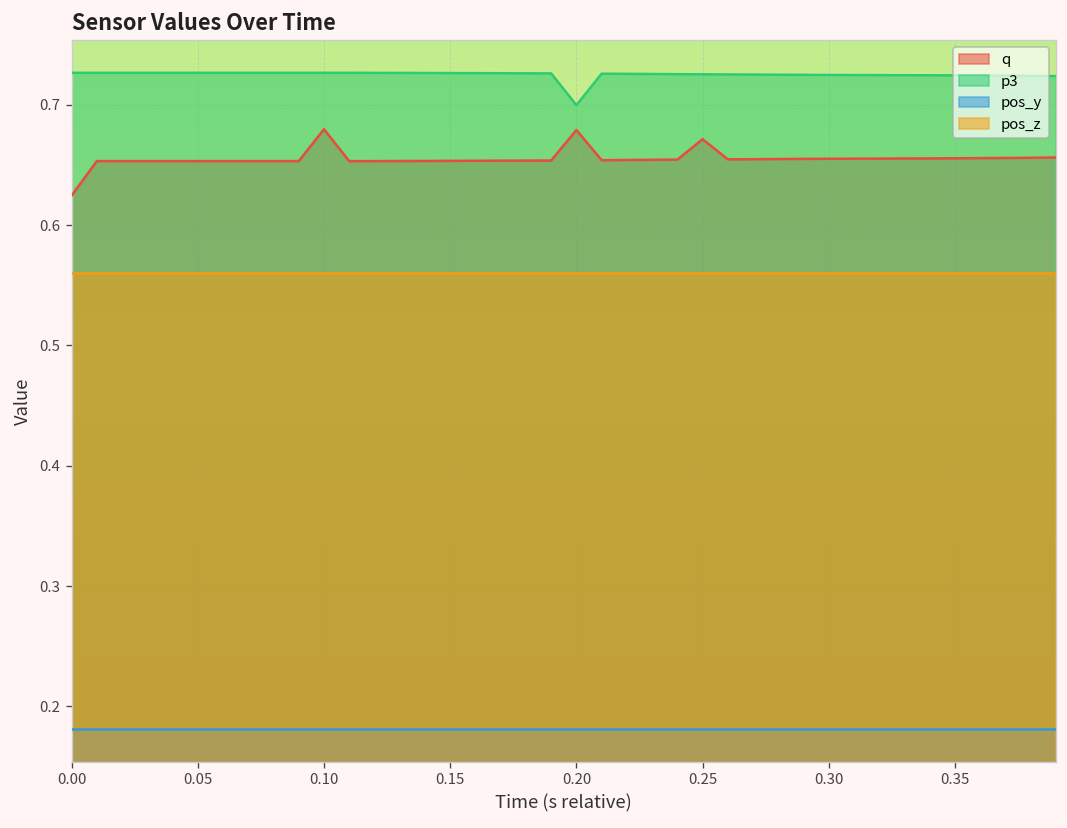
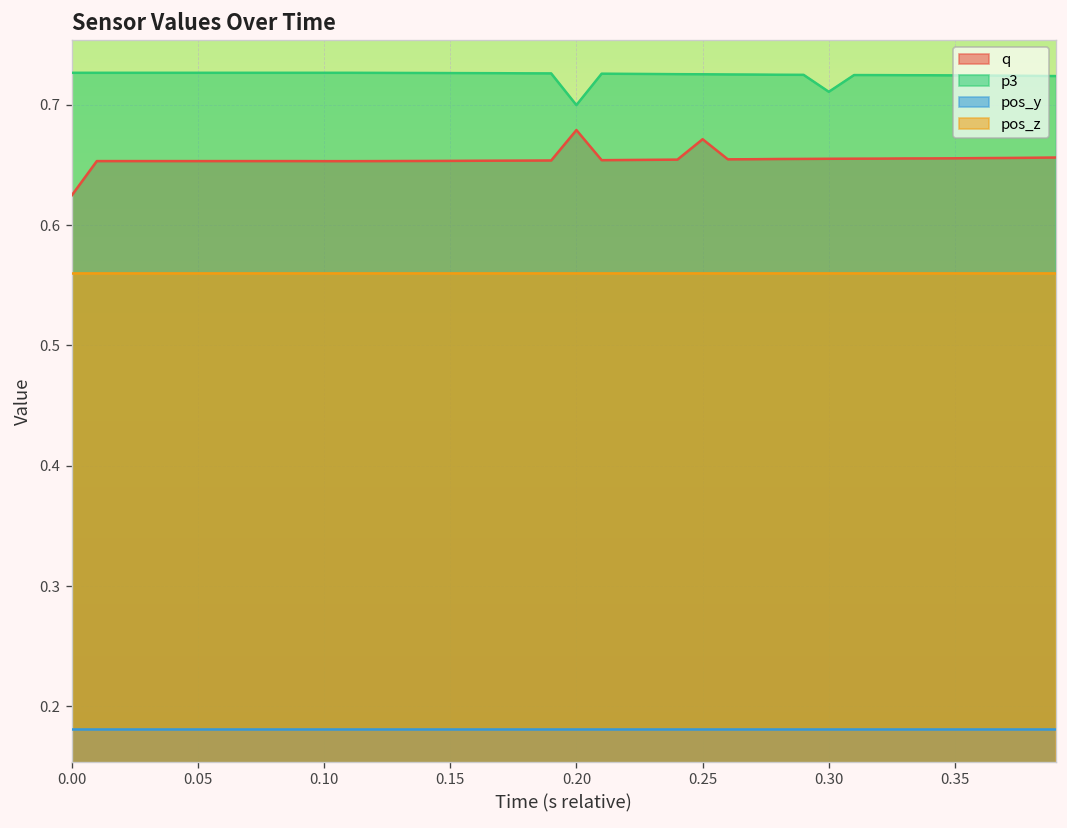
  {
    "q": {
      "0.00": 0.625,
      "0.05": 0.653,
-     "0.10": 0.680,
+     "0.10": 0.653,
      "0.15": 0.653,
      "0.20": 0.679,
      "0.25": 0.671,
      "0.30": 0.655,
      "0.35": 0.656
    },
    "p3": {
      "0.00": 0.727,
      "0.05": 0.727,
      "0.10": 0.727,
      "0.15": 0.726,
      "0.20": 0.700,
      "0.25": 0.725,
-     "0.30": 0.725
+     "0.30": 0.711
    },
    "pos_y": {
      "0.00": 0.181,
      "0.05": 0.181,
      "0.10": 0.181,
      "0.15": 0.181,
      "0.20": 0.181,
      "0.25": 0.181,
      "0.30": 0.181,
      "0.35": 0.181
    },
    "pos_z": {
      "0.00": 0.560,
      "0.05": 0.560,
      "0.10": 0.560,
      "0.15": 0.560,
      "0.20": 0.560,
      "0.25": 0.560,
      "0.30": 0.560,
      "0.35": 0.560
    }
  }
